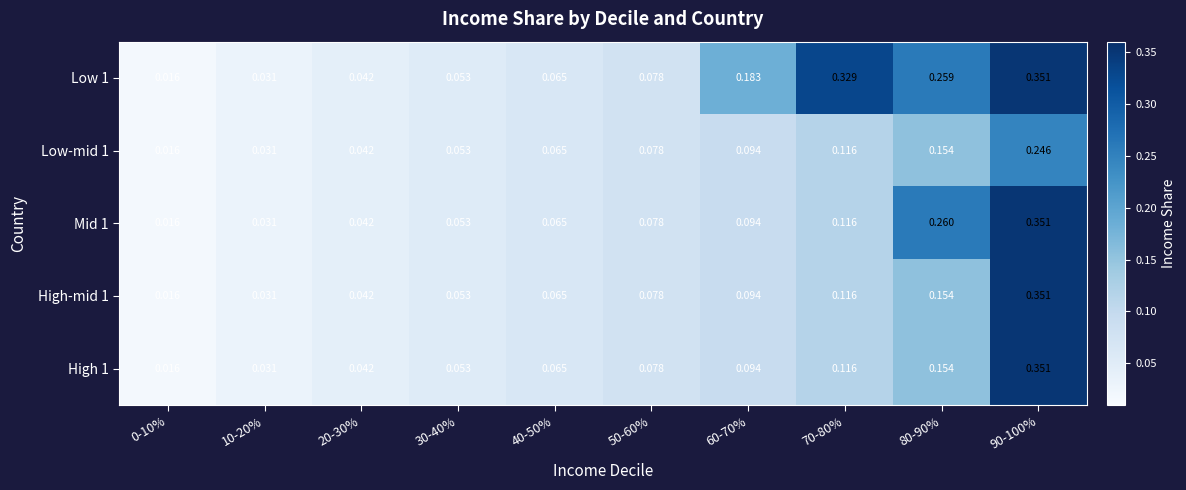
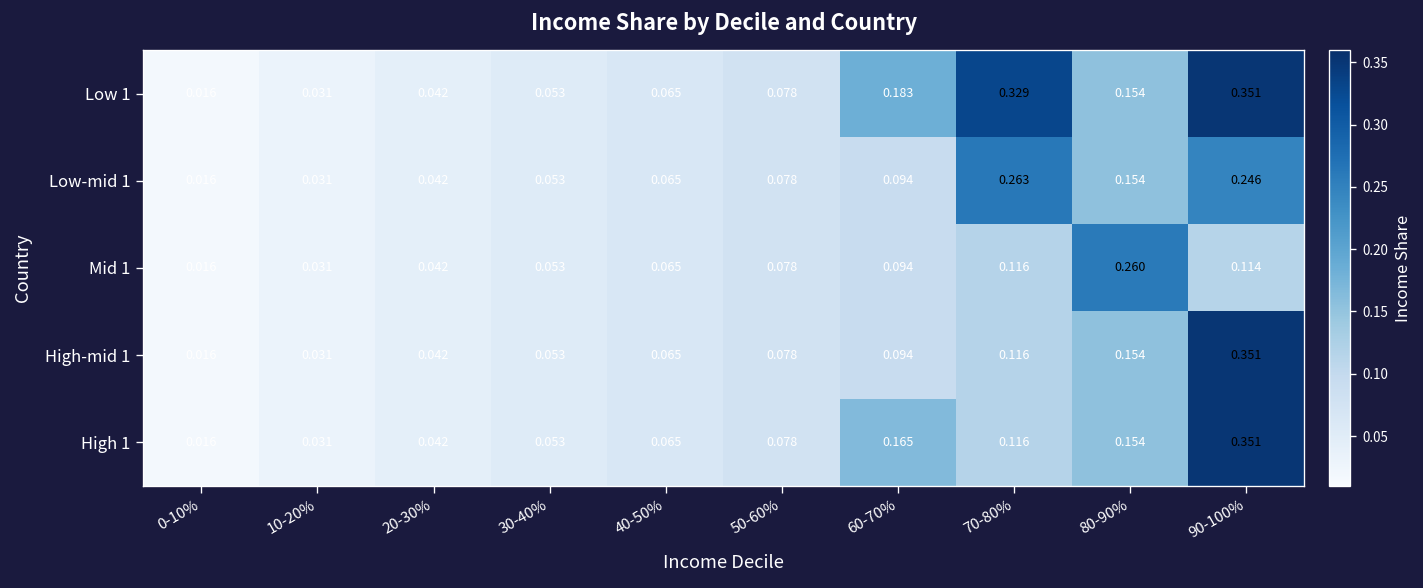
  {
    "Low 1": {
      "60-70%": 0.183,
      "70-80%": 0.329,
-     "80-90%": 0.259,
+     "80-90%": 0.154,
      "90-100%": 0.351
    },
    "Low-mid 1": {
      "60-70%": 0.094,
-     "70-80%": 0.116,
+     "70-80%": 0.263,
      "80-90%": 0.154,
      "90-100%": 0.246
    },
    "Mid 1": {
      "60-70%": 0.094,
      "70-80%": 0.116,
      "80-90%": 0.260,
-     "90-100%": 0.351
+     "90-100%": 0.114
    },
    "High-mid 1": {
      "60-70%": 0.094,
      "70-80%": 0.116,
      "80-90%": 0.154,
      "90-100%": 0.351
    },
    "High 1": {
-     "60-70%": 0.094,
+     "60-70%": 0.165,
      "70-80%": 0.116,
      "80-90%": 0.154,
      "90-100%": 0.351
    }
  }
